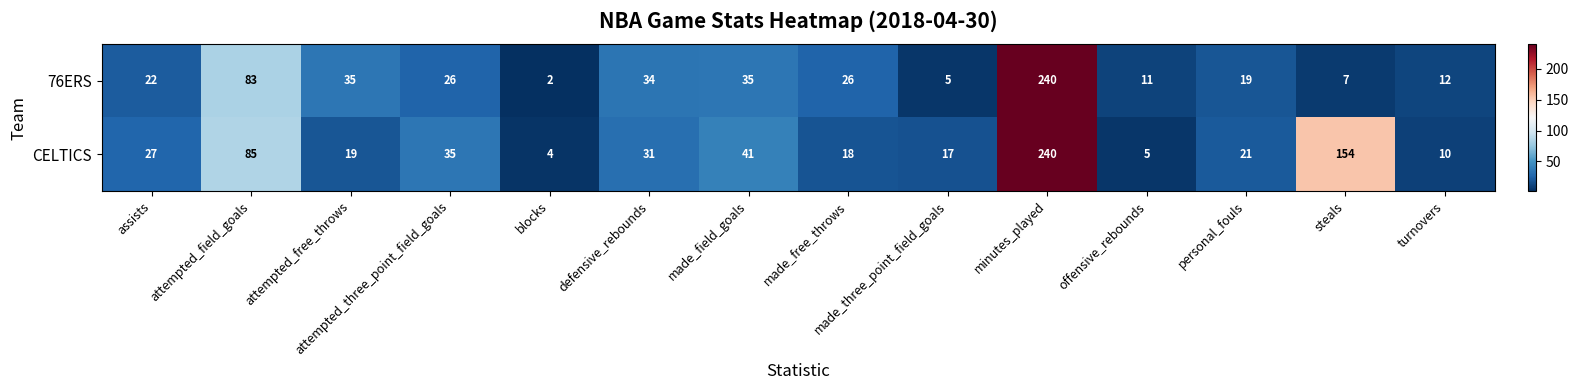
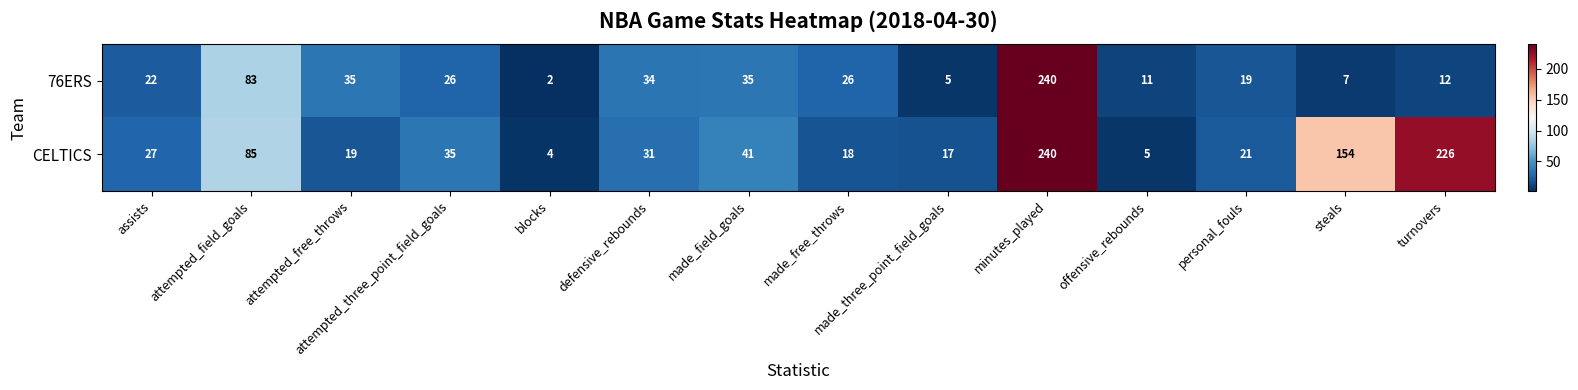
  {
    "76ERS": {
      "assists": 22,
      "attempted_field_goals": 83,
      "attempted_free_throws": 35,
      "attempted_three_point_field_goals": 26,
      "blocks": 2,
      "defensive_rebounds": 34,
      "made_field_goals": 35,
      "made_free_throws": 26,
      "made_three_point_field_goals": 5,
      "minutes_played": 240,
      "offensive_rebounds": 11,
      "personal_fouls": 19,
      "steals": 7,
      "turnovers": 12
    },
    "CELTICS": {
      "assists": 27,
      "attempted_field_goals": 85,
      "attempted_free_throws": 19,
      "attempted_three_point_field_goals": 35,
      "blocks": 4,
      "defensive_rebounds": 31,
      "made_field_goals": 41,
      "made_free_throws": 18,
      "made_three_point_field_goals": 17,
      "minutes_played": 240,
      "offensive_rebounds": 5,
      "personal_fouls": 21,
      "steals": 154,
-     "turnovers": 10
+     "turnovers": 226
    }
  }
